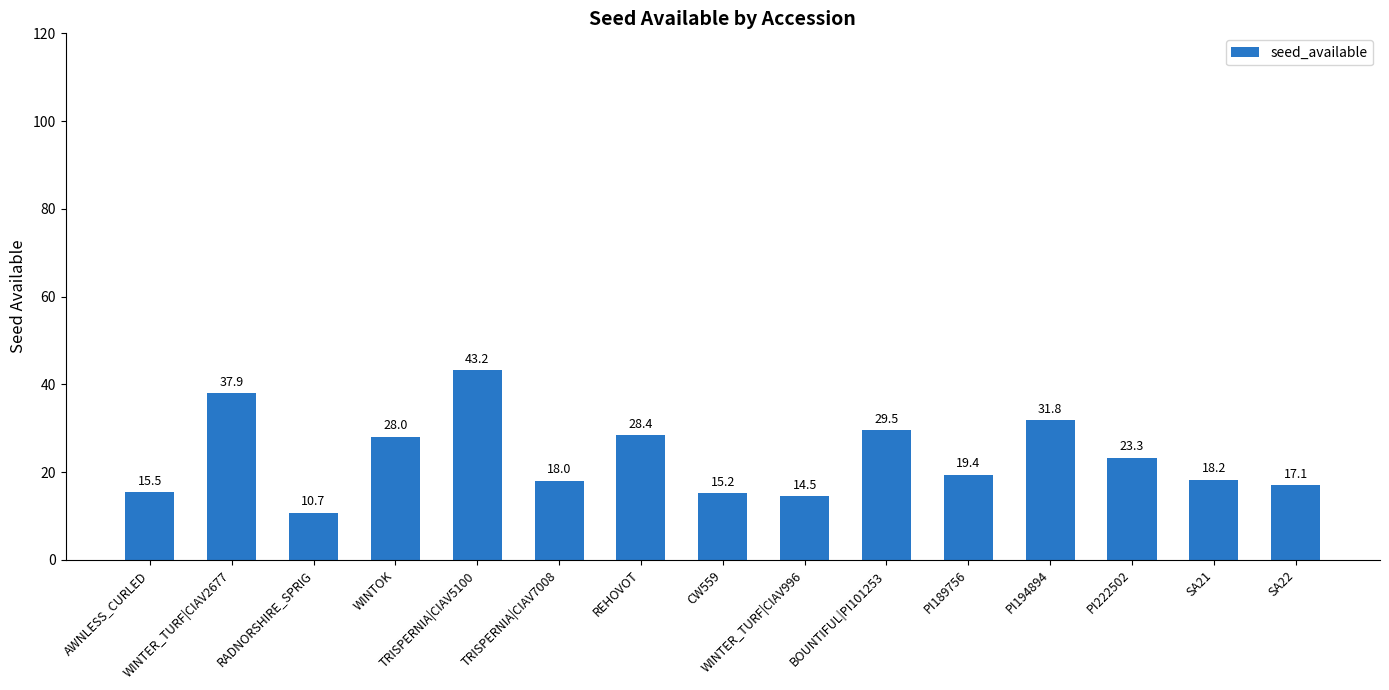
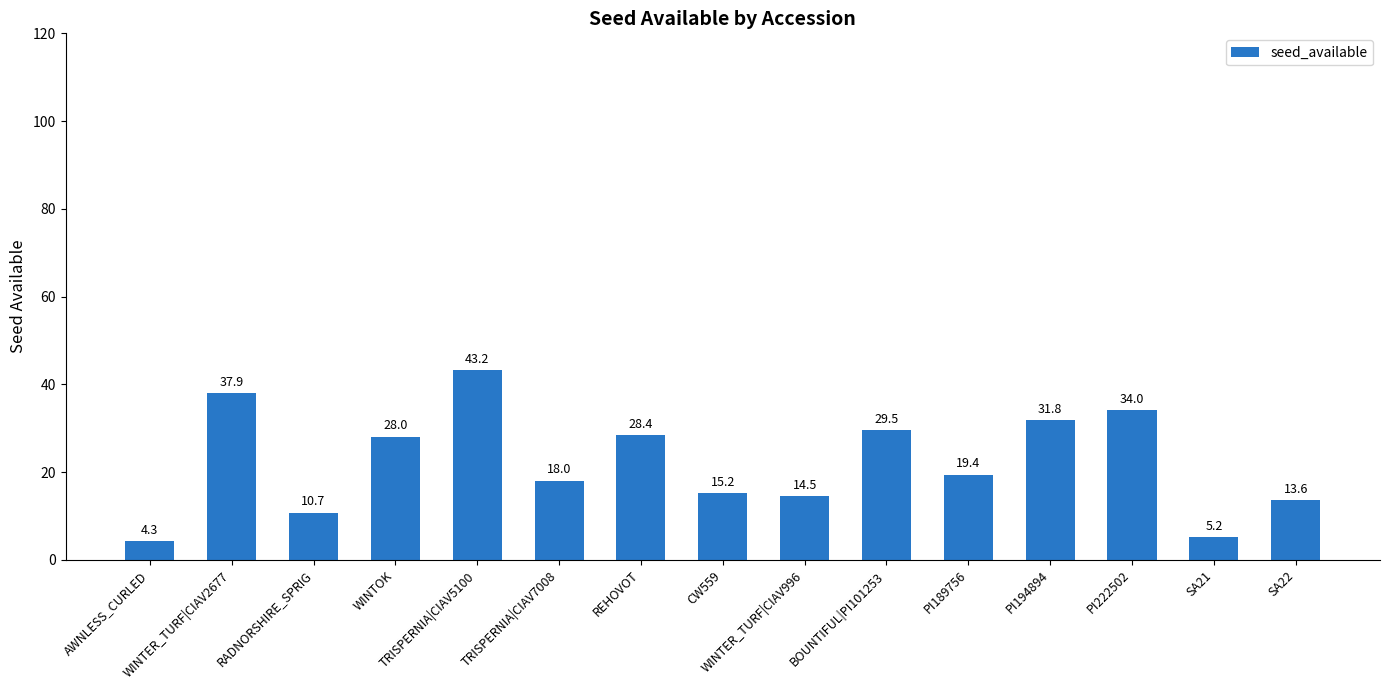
  {
-   "AWNLESS_CURLED": 15.5,
+   "AWNLESS_CURLED": 4.3,
    "WINTER_TURF|CIAV2677": 37.9,
    "RADNORSHIRE_SPRIG": 10.7,
    "WINTOK": 28.0,
    "TRISPERNIA|CIAV5100": 43.2,
    "TRISPERNIA|CIAV7008": 18.0,
    "REHOVOT": 28.4,
    "CW559": 15.2,
    "WINTER_TURF|CIAV996": 14.5,
    "BOUNTIFUL|PI101253": 29.5,
    "PI189756": 19.4,
    "PI194894": 31.8,
-   "PI222502": 23.3,
-   "SA21": 18.2,
-   "SA22": 17.1
+   "PI222502": 34.0,
+   "SA21": 5.2,
+   "SA22": 13.6
  }
